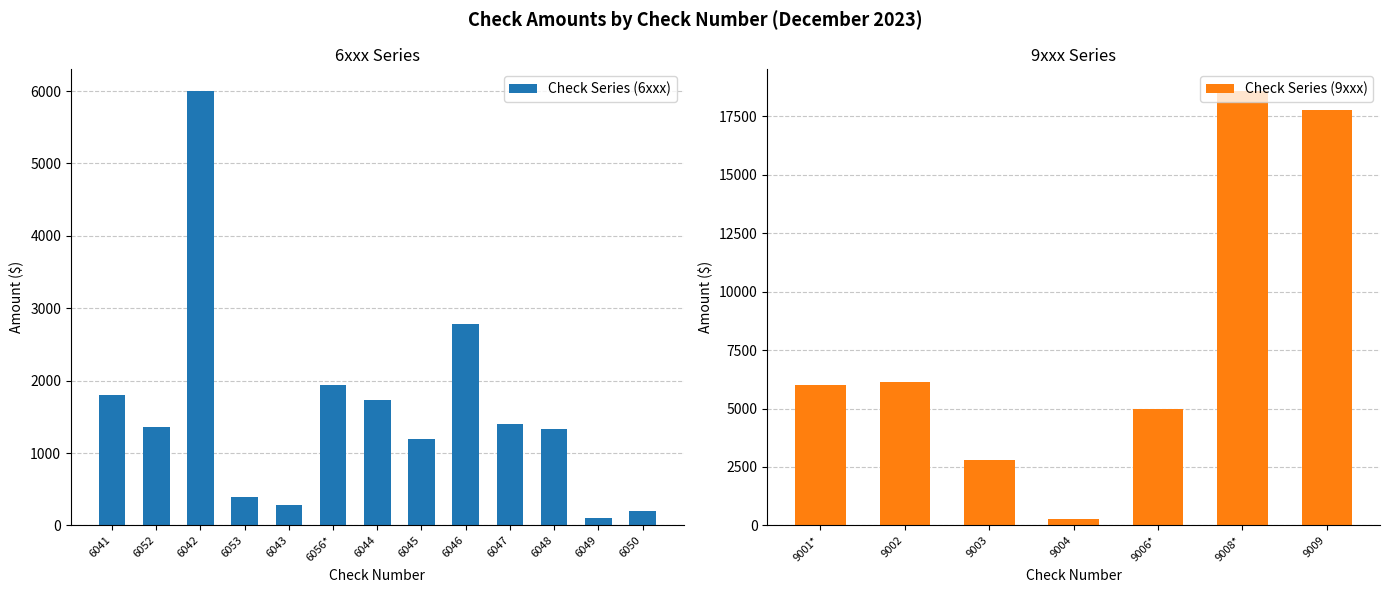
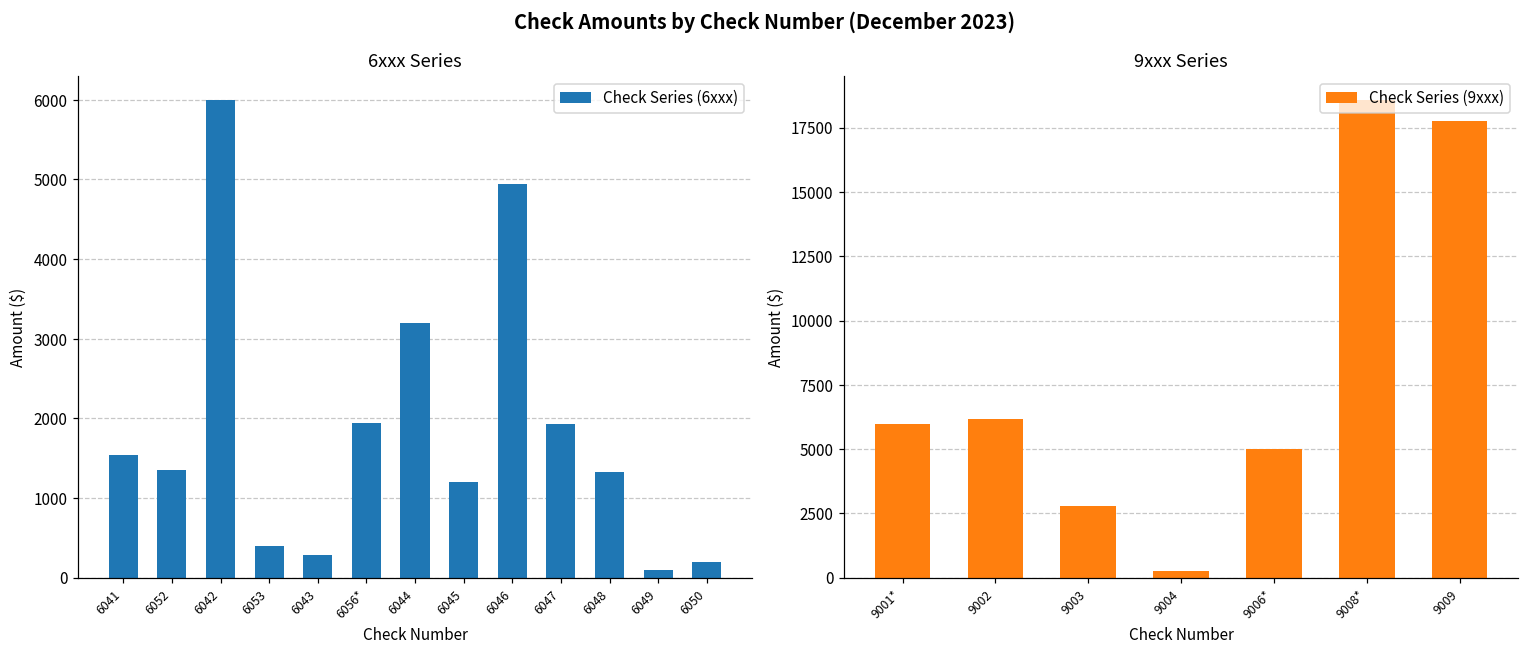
  {
    "6xxx Series": {
-     "6041": 1800,
+     "6041": 1500,
      "6052": 1400,
      "6042": 6000,
      "6053": 400,
      "6043": 300,
      "6056*": 1900,
-     "6044": 1700,
+     "6044": 3200,
      "6045": 1200,
-     "6046": 2800,
-     "6047": 1400,
+     "6046": 4900,
+     "6047": 1900,
      "6048": 1300,
      "6049": 100,
      "6050": 200
    },
    "9xxx Series": {
      "9001*": 6000,
      "9002": 6200,
      "9003": 2800,
      "9004": 300,
      "9006*": 5000,
      "9009": 17800
    }
  }
